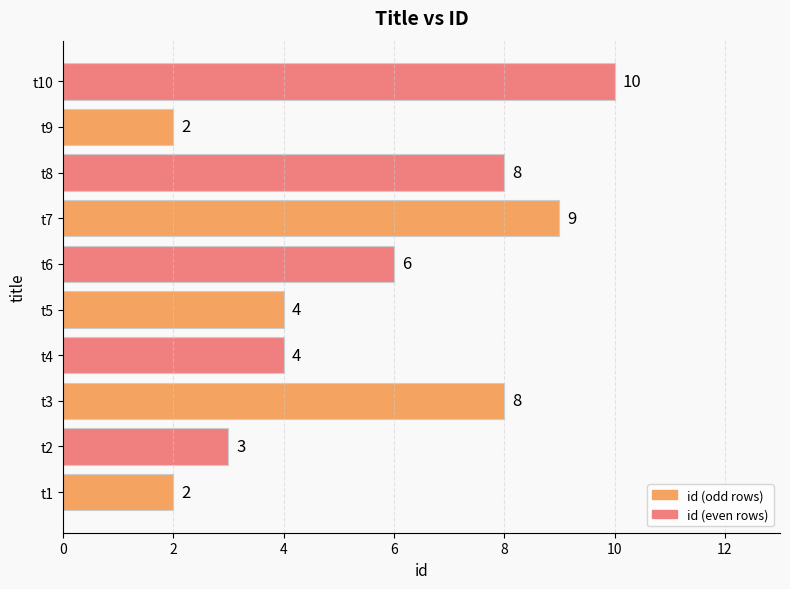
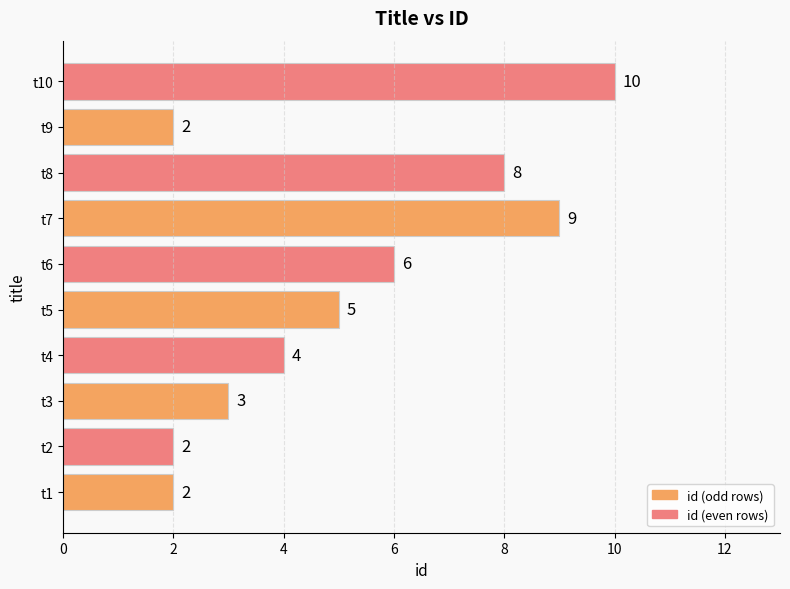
  {
    "t10": 10,
    "t9": 2,
    "t8": 8,
    "t7": 9,
    "t6": 6,
-   "t5": 4,
+   "t5": 5,
    "t4": 4,
-   "t3": 8,
-   "t2": 3,
+   "t3": 3,
+   "t2": 2,
    "t1": 2
  }
